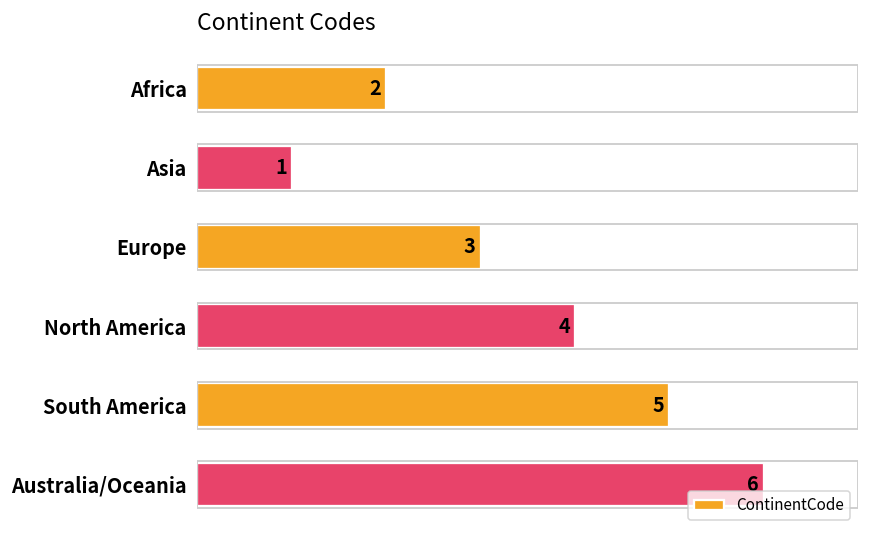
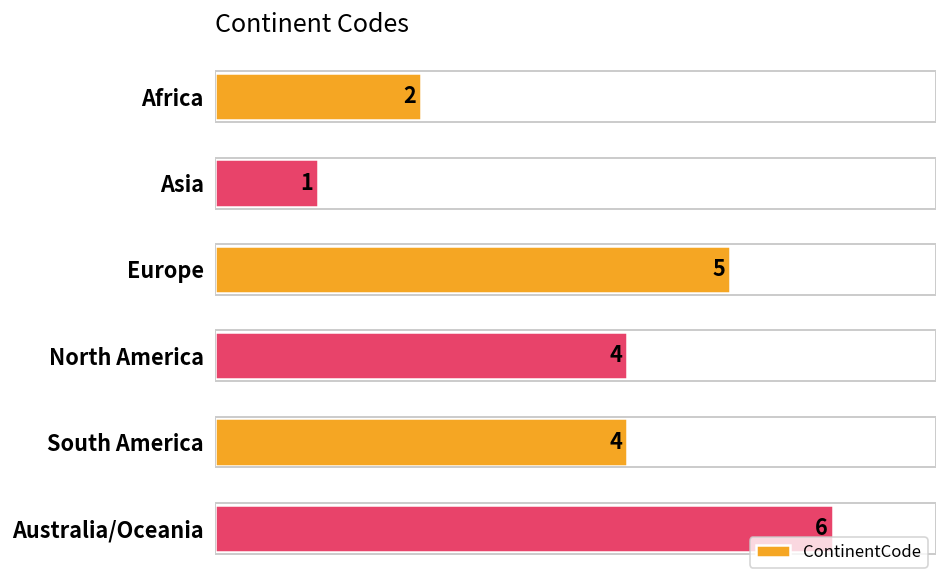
  {
    "Africa": 2,
    "Asia": 1,
-   "Europe": 3,
+   "Europe": 5,
    "North America": 4,
-   "South America": 5
+   "South America": 4
  }
